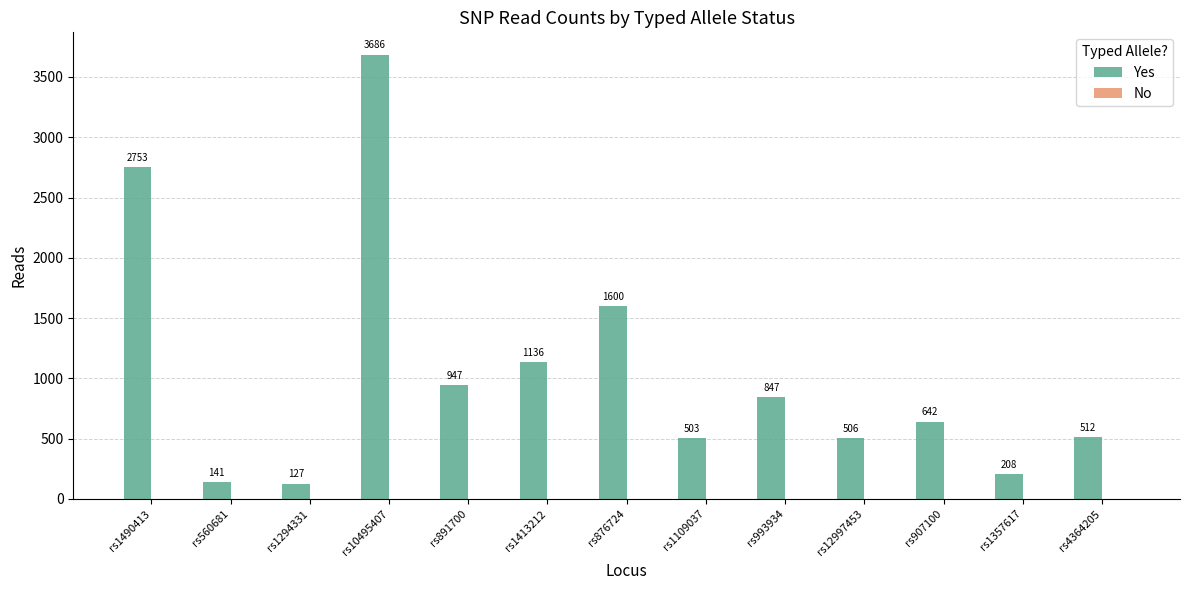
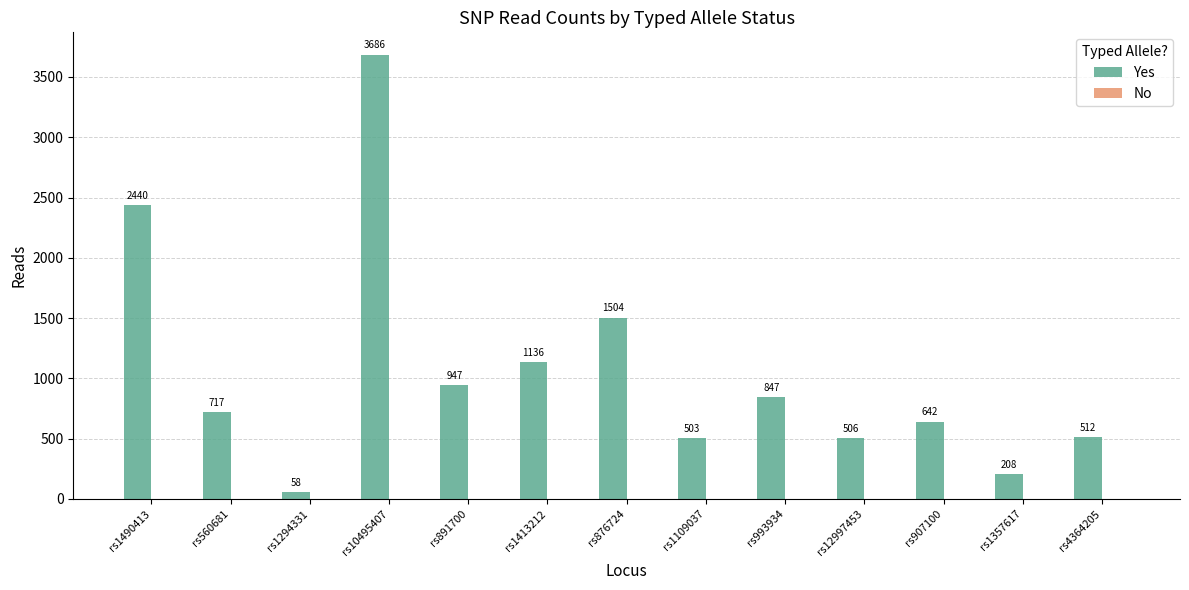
  {
    "Yes": {
-     "rs1490413": 2753,
-     "rs560681": 141,
-     "rs1294331": 127,
+     "rs1490413": 2440,
+     "rs560681": 717,
+     "rs1294331": 58,
      "rs10495407": 3686,
      "rs891700": 947,
      "rs1413212": 1136,
-     "rs876724": 1600,
+     "rs876724": 1504,
      "rs1109037": 503,
      "rs993934": 847,
      "rs12997453": 506,
      "rs907100": 642,
      "rs1357617": 208,
      "rs4364205": 512
    },
    "No": {
      "rs1490413": 0,
      "rs560681": 0,
      "rs1294331": 0,
      "rs10495407": 0,
      "rs891700": 0,
      "rs1413212": 0,
      "rs876724": 0,
      "rs1109037": 0,
      "rs993934": 0,
      "rs12997453": 0,
      "rs907100": 0,
      "rs1357617": 0,
      "rs4364205": 0
    }
  }
